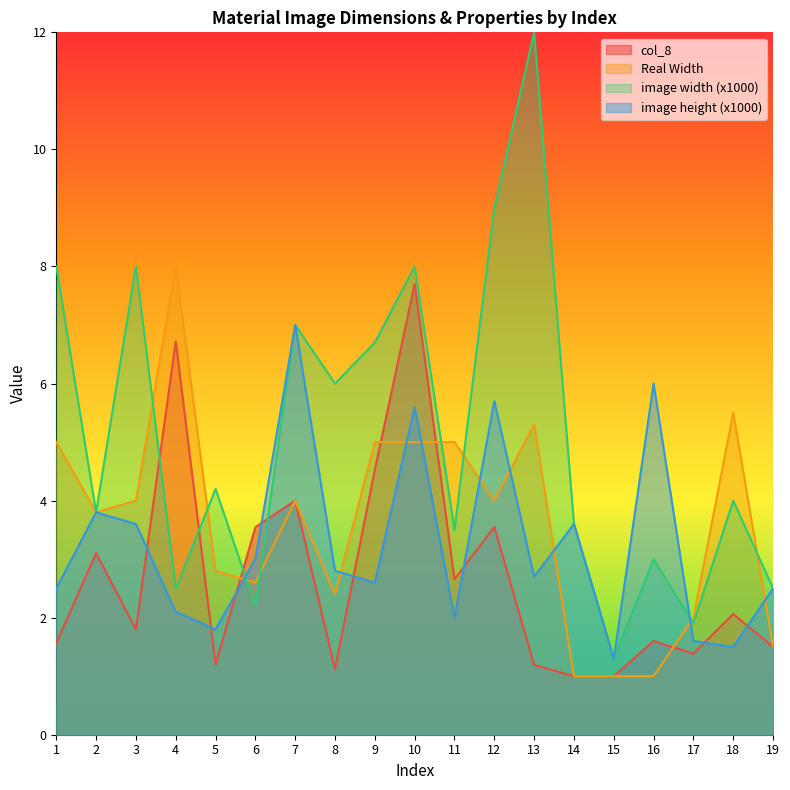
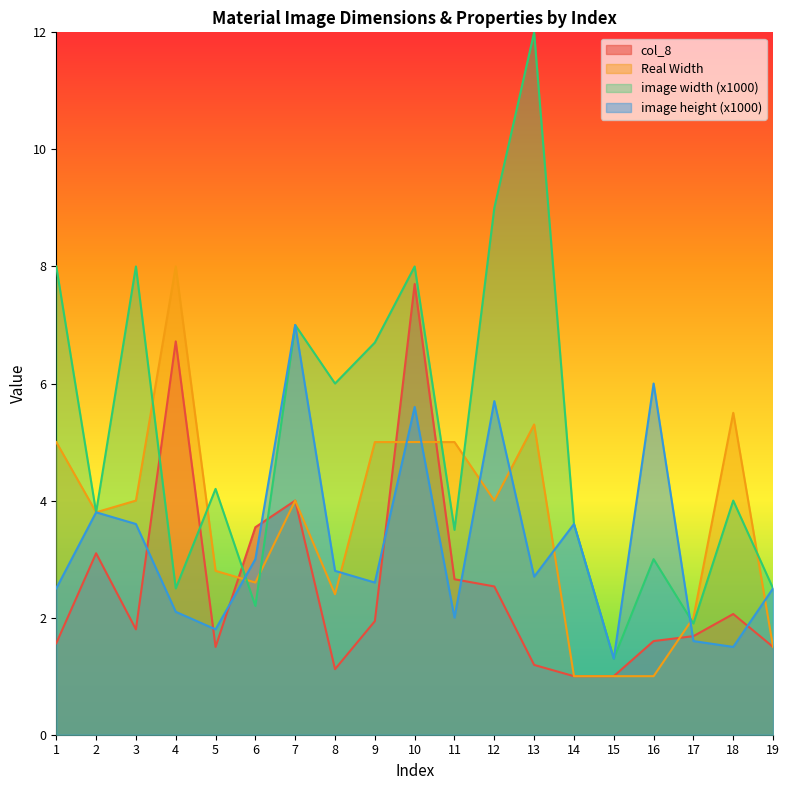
  {
    "col_8": {
      "1": 1.6,
      "2": 3.1,
      "3": 1.8,
      "4": 6.7,
-     "5": 1.2,
+     "5": 1.5,
      "6": 3.5,
      "8": 1.1,
-     "9": 4.5,
+     "9": 1.9,
      "10": 7.7,
      "11": 2.7,
-     "12": 3.5,
+     "12": 2.5,
      "13": 1.2,
      "16": 1.6,
-     "17": 1.4,
+     "17": 1.7,
      "18": 2.1
    },
    "Real Width": {
      "1": 5.0,
      "3": 4.0,
      "4": 8.0,
      "5": 2.8,
      "6": 2.6,
      "8": 2.4,
      "9": 5.0,
      "10": 5.0,
      "11": 5.0,
      "12": 4.0,
      "13": 5.3,
      "16": 1.0,
      "17": 2.0,
      "18": 5.5
    },
    "image width (x1000)": {
      "1": 8.0,
      "3": 8.0,
      "4": 2.5,
      "5": 4.2,
      "6": 2.2,
      "8": 6.0,
      "9": 6.7,
      "10": 8.0,
      "11": 3.5,
      "12": 9.0,
      "13": 12.0,
      "16": 3.0,
      "17": 1.9,
      "18": 4.0
    },
    "image height (x1000)": {
      "1": 2.5,
      "3": 3.6,
      "4": 2.1,
      "5": 1.8,
      "6": 3.0,
      "8": 2.8,
      "9": 2.6,
      "10": 5.6,
      "11": 2.0,
      "12": 5.7,
      "13": 2.7,
      "16": 6.0,
      "17": 1.6,
      "18": 1.5
    }
  }
